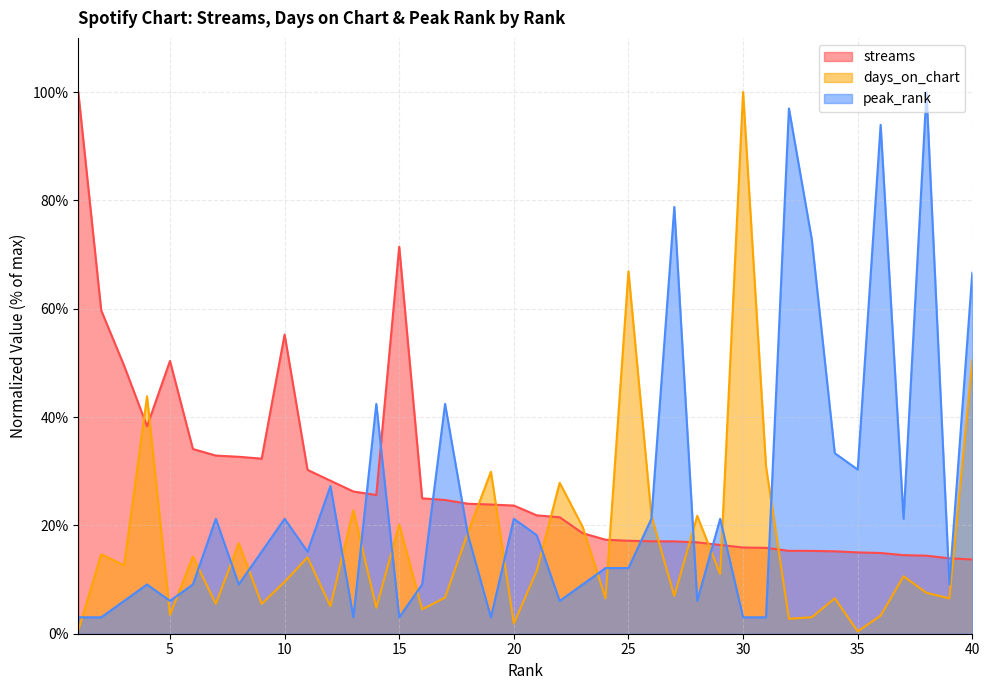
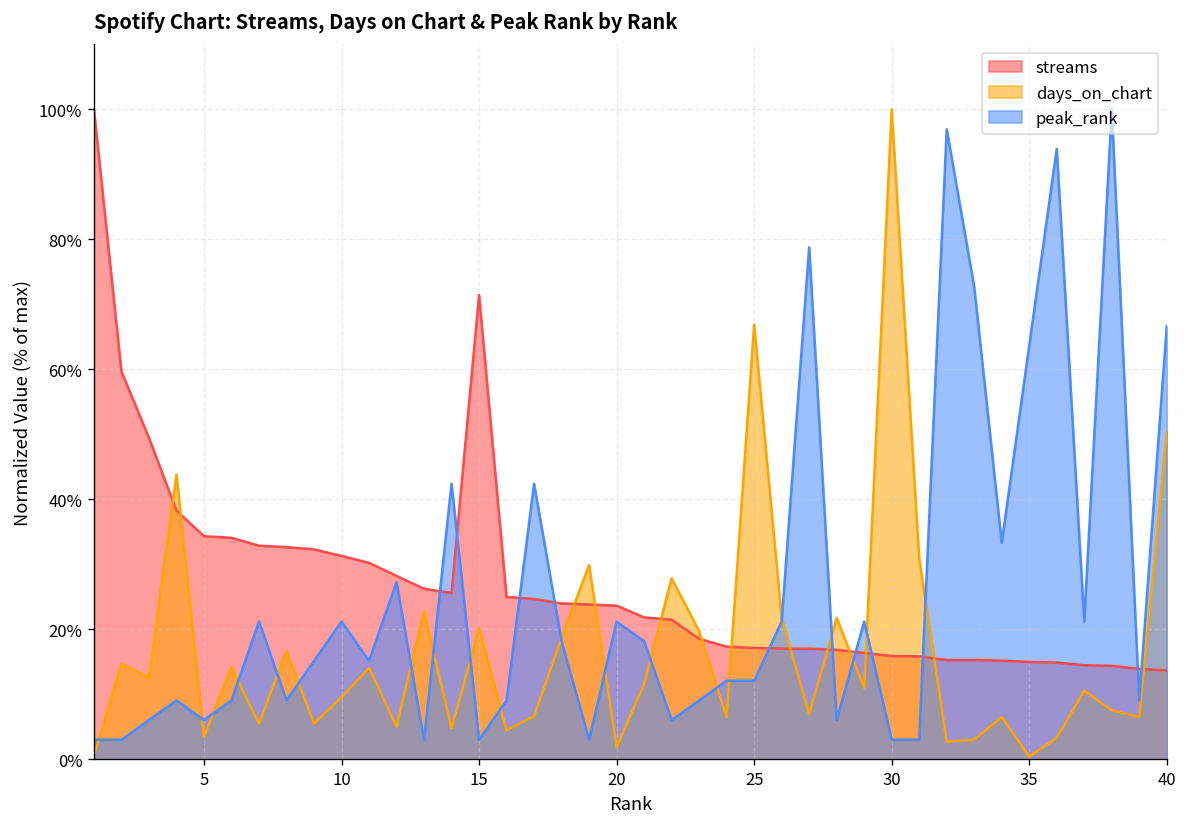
  {
    "streams": {
-     "5": "50%",
-     "10": "55%",
+     "5": "34%",
+     "10": "31%",
      "15": "71%",
      "20": "24%",
      "25": "17%",
      "30": "16%",
      "35": "15%",
      "40": "14%"
    },
    "days_on_chart": {
      "5": "3%",
      "10": "10%",
      "15": "20%",
      "20": "2%",
      "25": "67%",
      "30": "100%",
      "35": "0%",
      "40": "51%"
    },
    "peak_rank": {
      "5": "6%",
      "10": "21%",
      "15": "3%",
      "20": "21%",
      "25": "12%",
      "30": "3%",
-     "35": "30%",
+     "35": "64%",
      "40": "67%"
    }
  }
